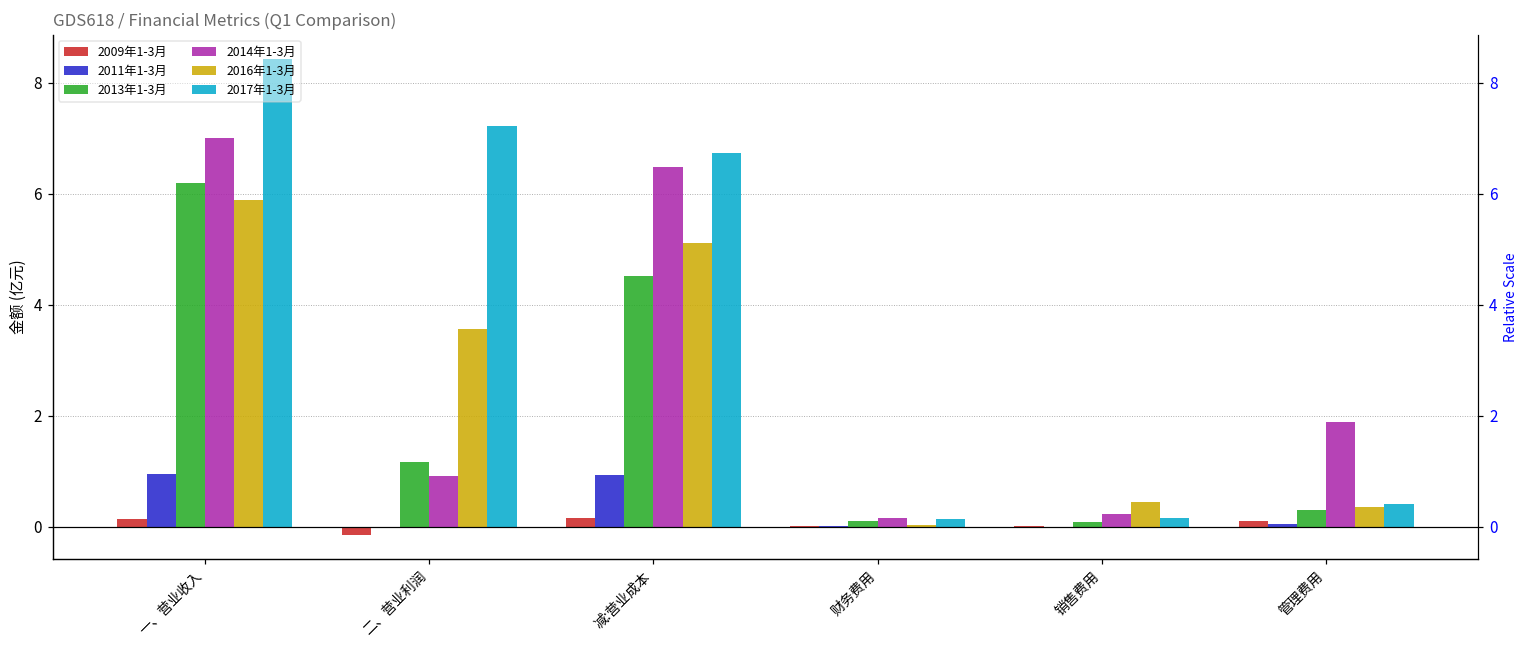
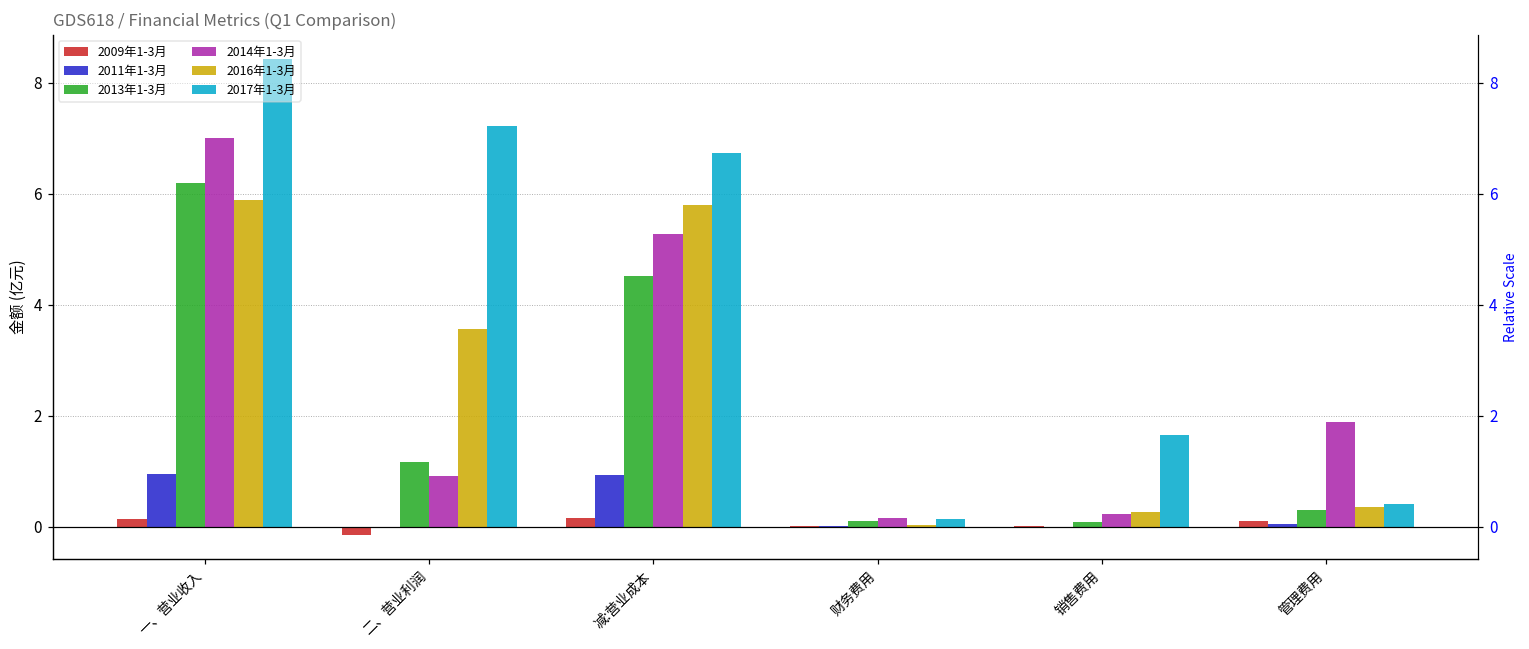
  {
    "2009年1-3月": {
      "一、营业收入": 0.1,
      "二、营业利润": -0.2,
      "减:营业成本": 0.2,
      "管理费用": 0.1
    },
    "2011年1-3月": {
      "一、营业收入": 1.0,
      "减:营业成本": 0.9,
      "管理费用": 0.1
    },
    "2013年1-3月": {
      "一、营业收入": 6.2,
      "二、营业利润": 1.2,
      "减:营业成本": 4.5,
      "财务费用": 0.1,
      "销售费用": 0.1,
      "管理费用": 0.3
    },
    "2014年1-3月": {
      "一、营业收入": 7.0,
      "二、营业利润": 0.9,
-     "减:营业成本": 6.5,
+     "减:营业成本": 5.3,
      "财务费用": 0.2,
      "销售费用": 0.2,
      "管理费用": 1.9
    },
    "2016年1-3月": {
      "一、营业收入": 5.9,
      "二、营业利润": 3.6,
-     "减:营业成本": 5.1,
-     "销售费用": 0.4,
+     "减:营业成本": 5.8,
+     "销售费用": 0.3,
      "管理费用": 0.4
    },
    "2017年1-3月": {
      "二、营业利润": 7.2,
      "减:营业成本": 6.7,
      "财务费用": 0.1,
-     "销售费用": 0.2,
+     "销售费用": 1.7,
      "管理费用": 0.4
    }
  }
